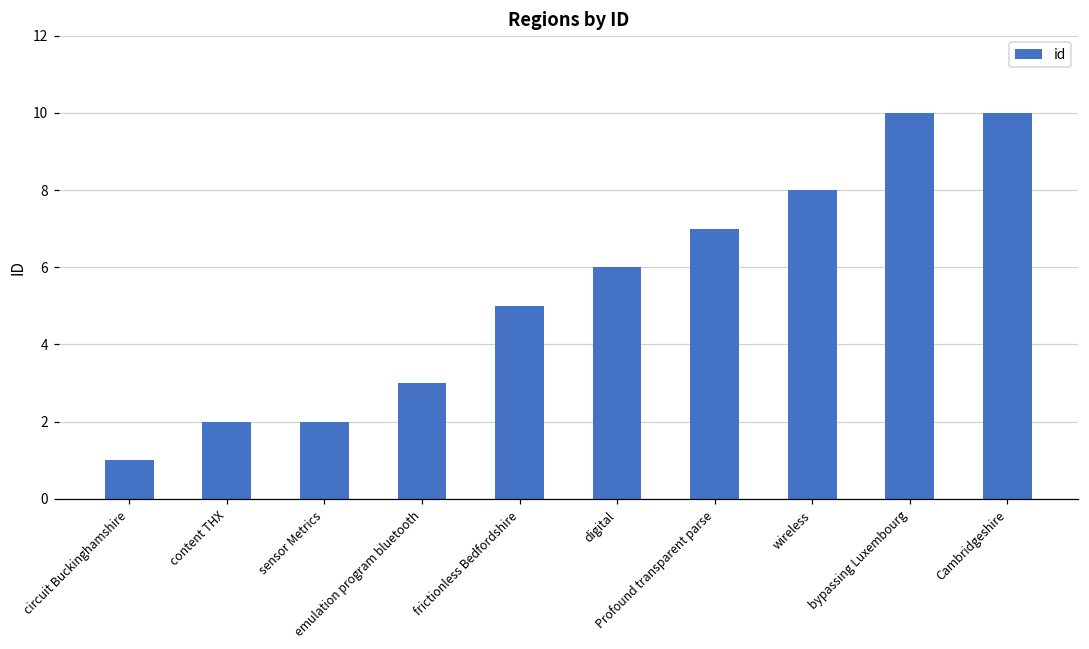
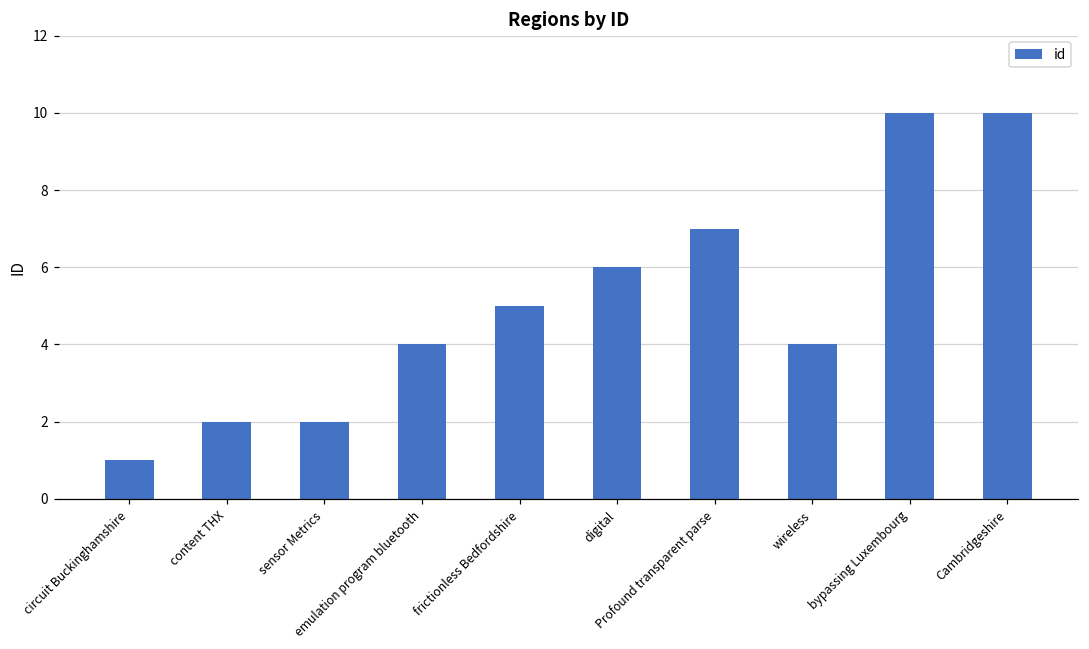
  {
    "circuit Buckinghamshire": 1,
    "content THX": 2,
    "sensor Metrics": 2,
-   "emulation program bluetooth": 3,
+   "emulation program bluetooth": 4,
    "frictionless Bedfordshire": 5,
    "digital": 6,
    "Profound transparent parse": 7,
-   "wireless": 8,
+   "wireless": 4,
    "bypassing Luxembourg": 10,
    "Cambridgeshire": 10
  }
